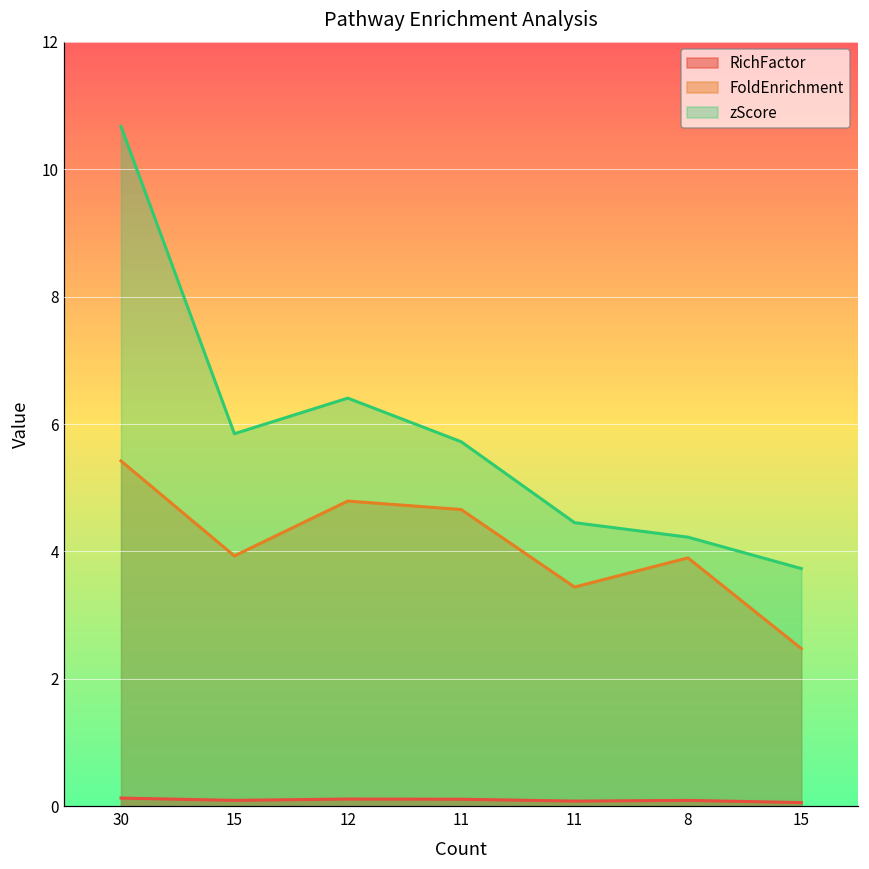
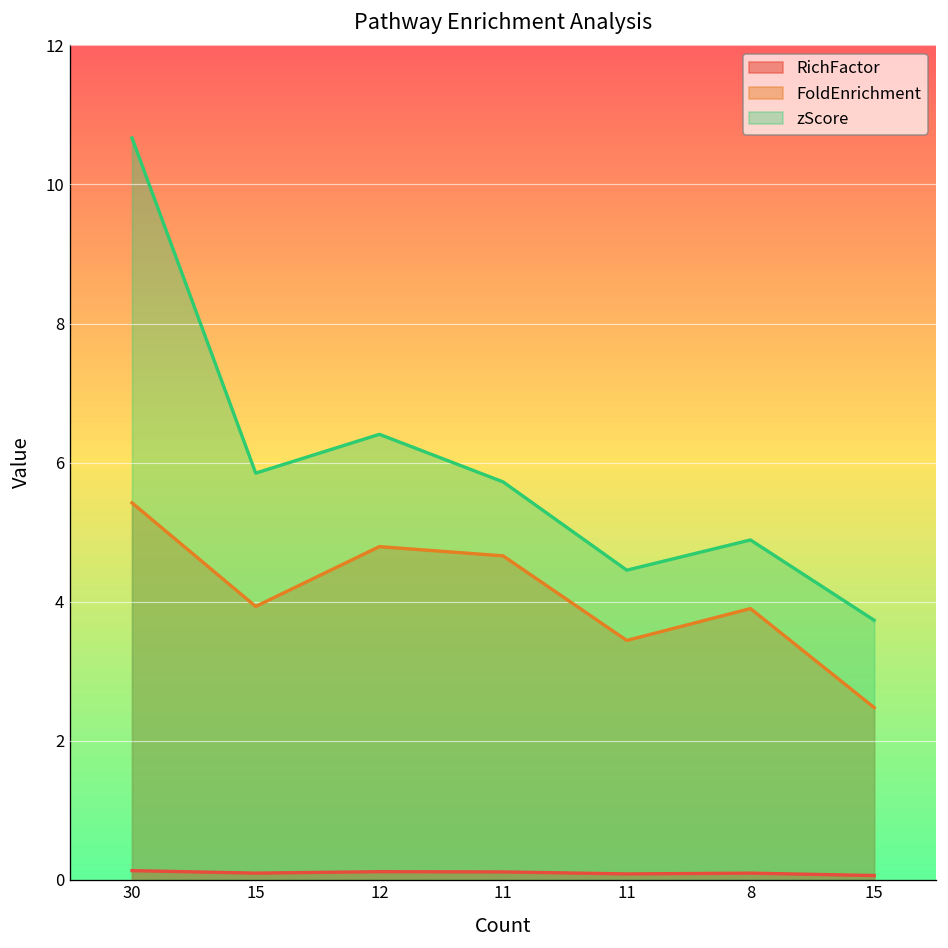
  {
    "zScore": {
      "30": 10.7,
      "12": 6.4,
-     "8": 4.2
+     "8": 4.9
    }
  }
